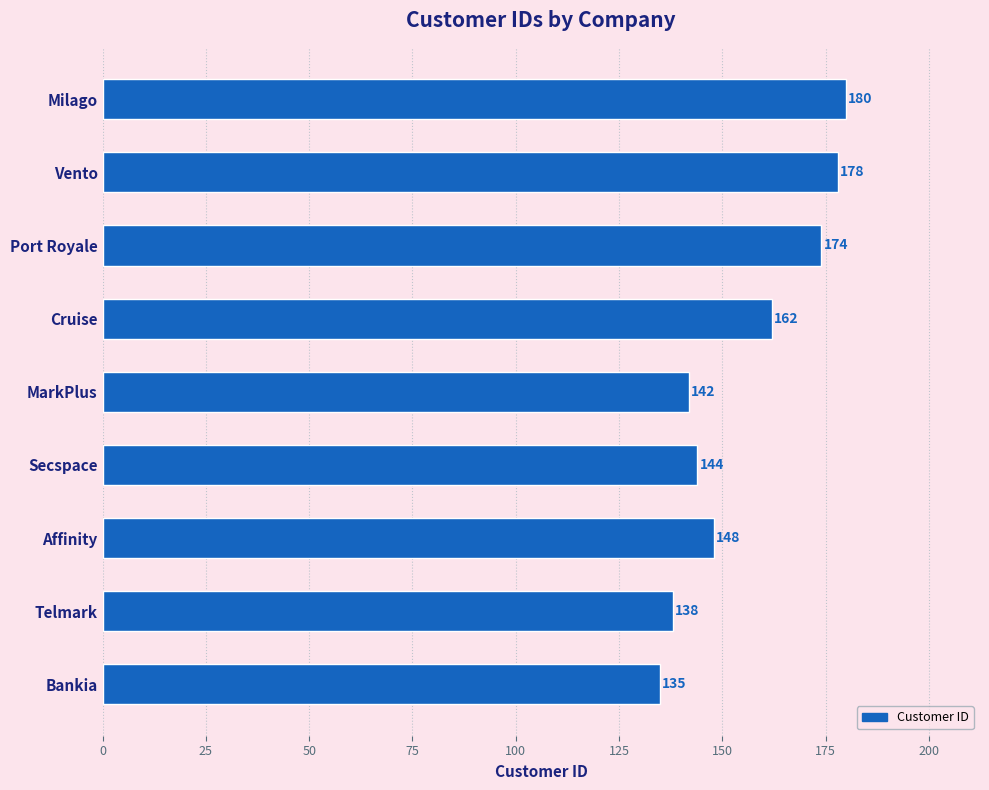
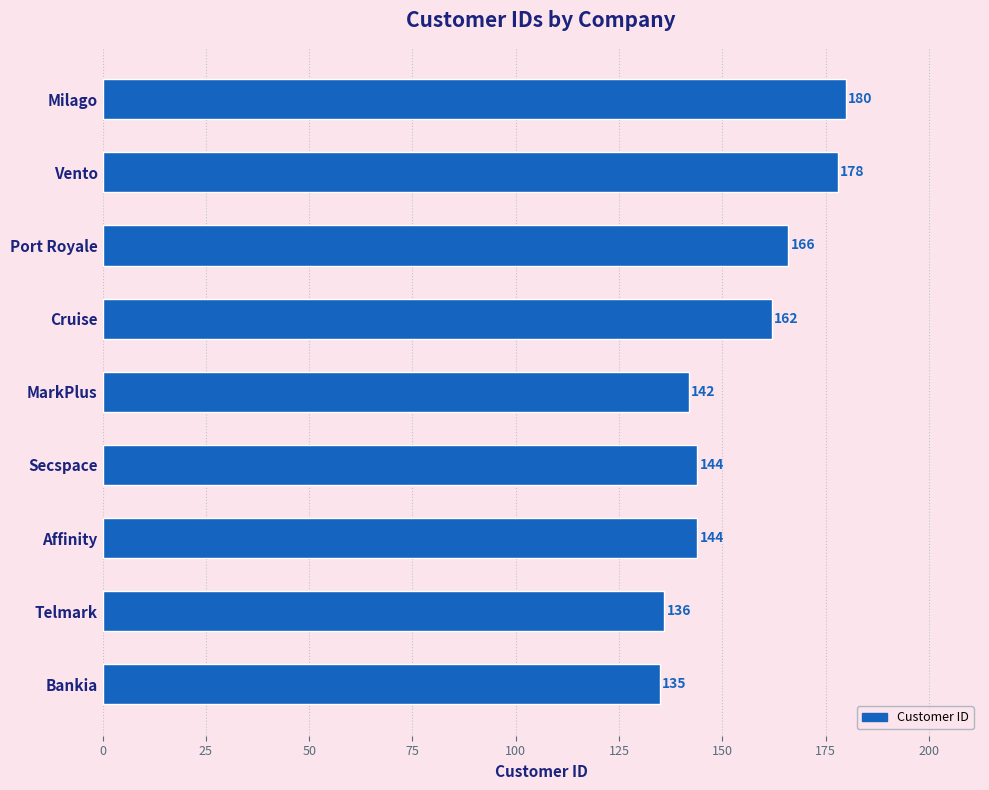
  {
    "Milago": 180,
    "Vento": 178,
-   "Port Royale": 174,
+   "Port Royale": 166,
    "Cruise": 162,
    "MarkPlus": 142,
    "Secspace": 144,
-   "Affinity": 148,
-   "Telmark": 138,
+   "Affinity": 144,
+   "Telmark": 136,
    "Bankia": 135
  }
